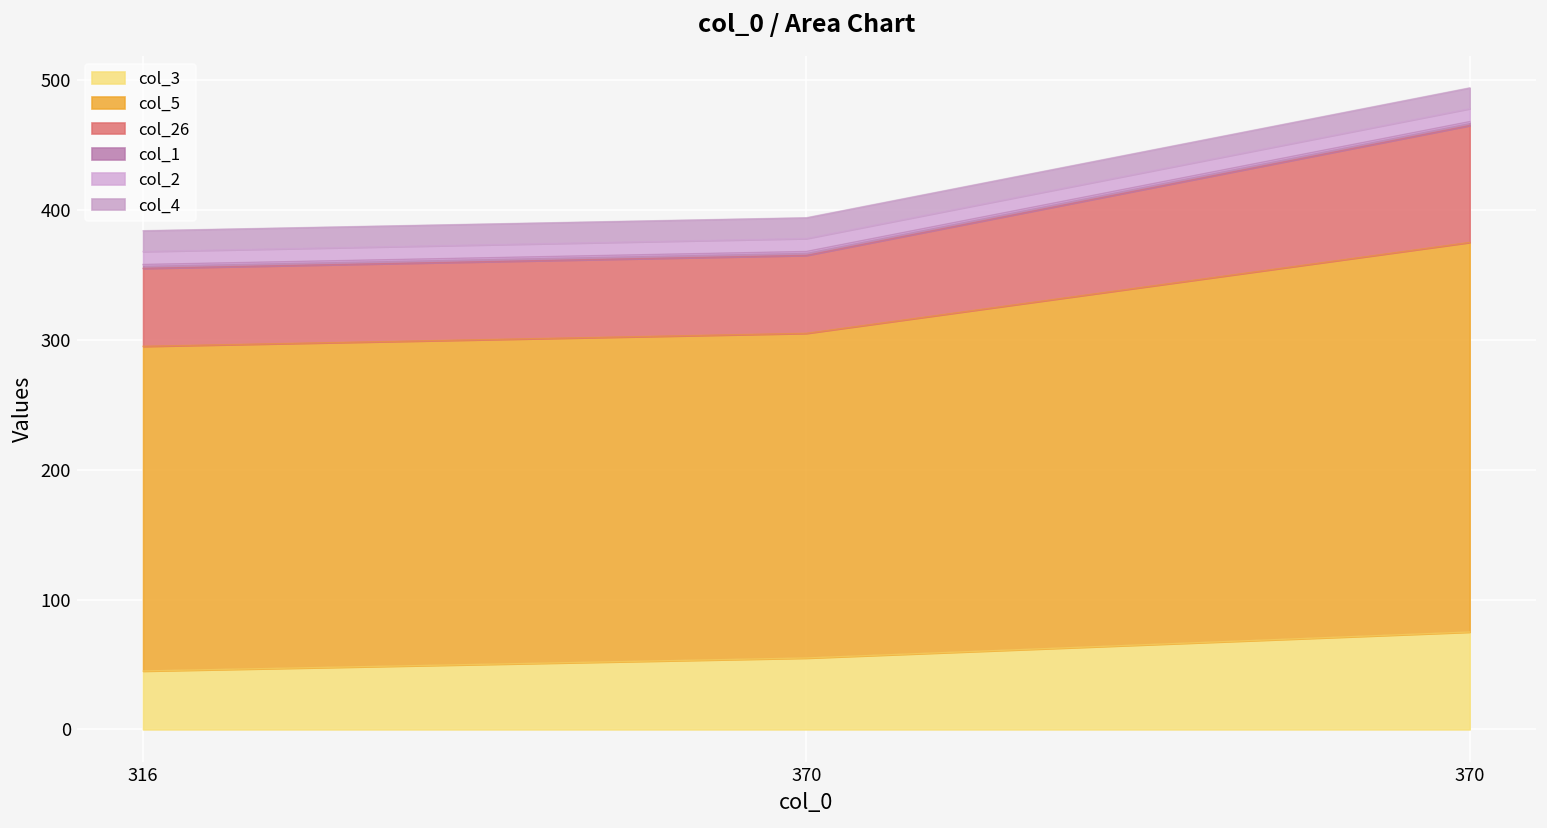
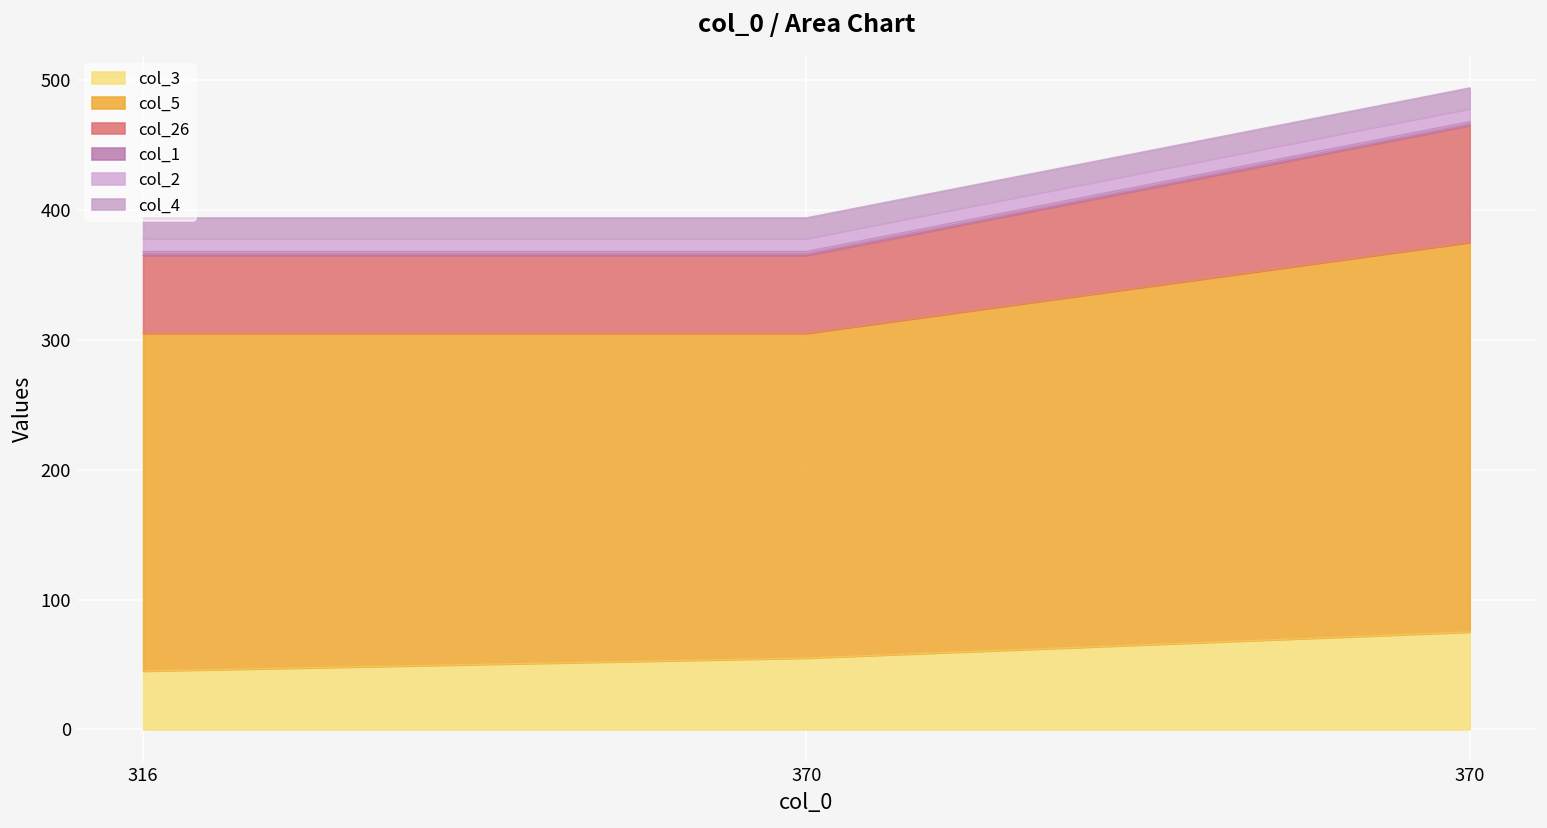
  {
    "col_3": {
      "316": 45
    },
    "col_5": {
-     "316": 250
+     "316": 260
    },
    "col_26": {
      "316": 60
    }
  }
